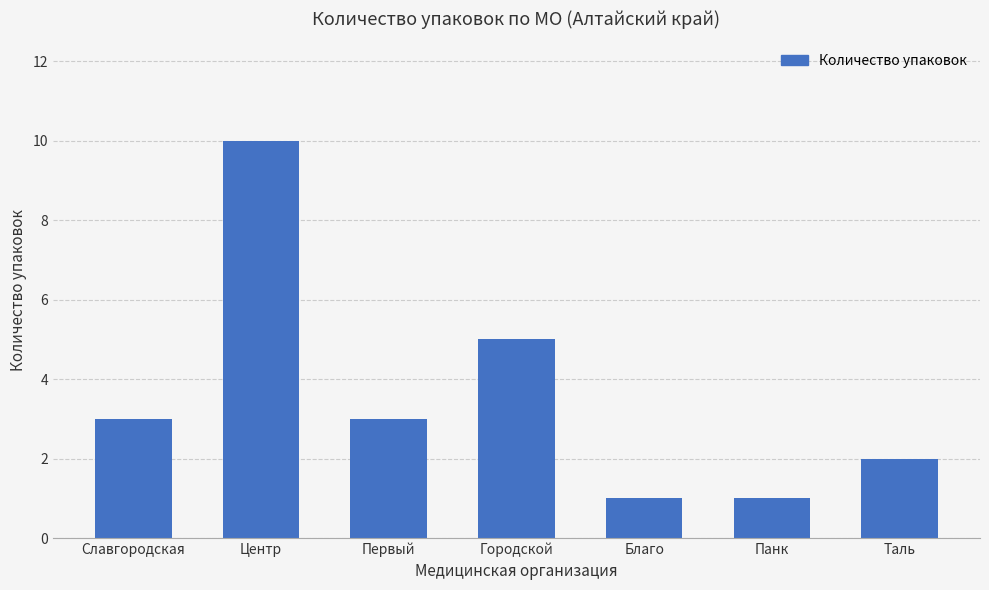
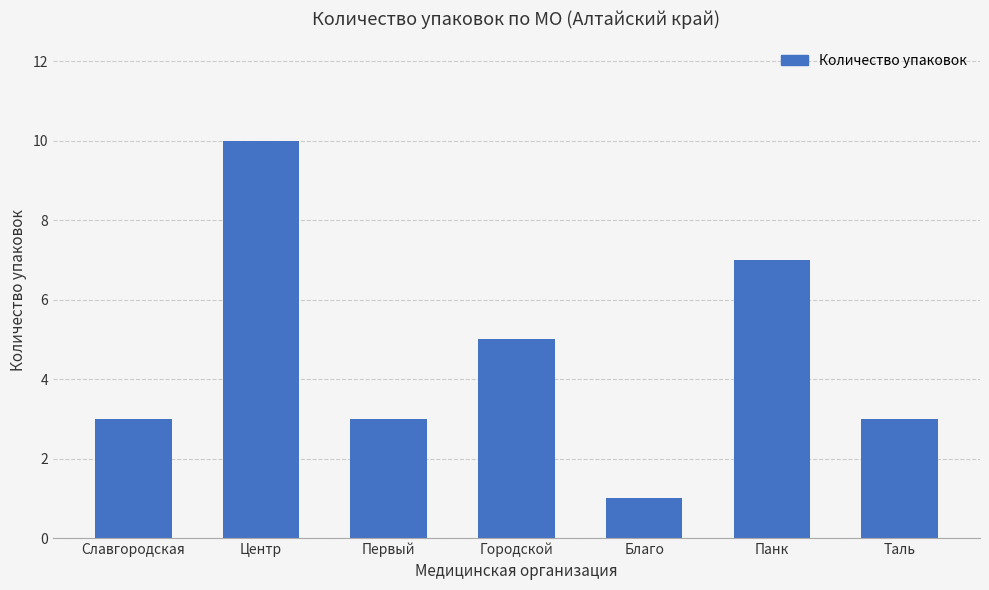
  {
    "Славгородская": 3,
    "Центр": 10,
    "Первый": 3,
    "Городской": 5,
    "Благо": 1,
-   "Панк": 1,
-   "Таль": 2
+   "Панк": 7,
+   "Таль": 3
  }
